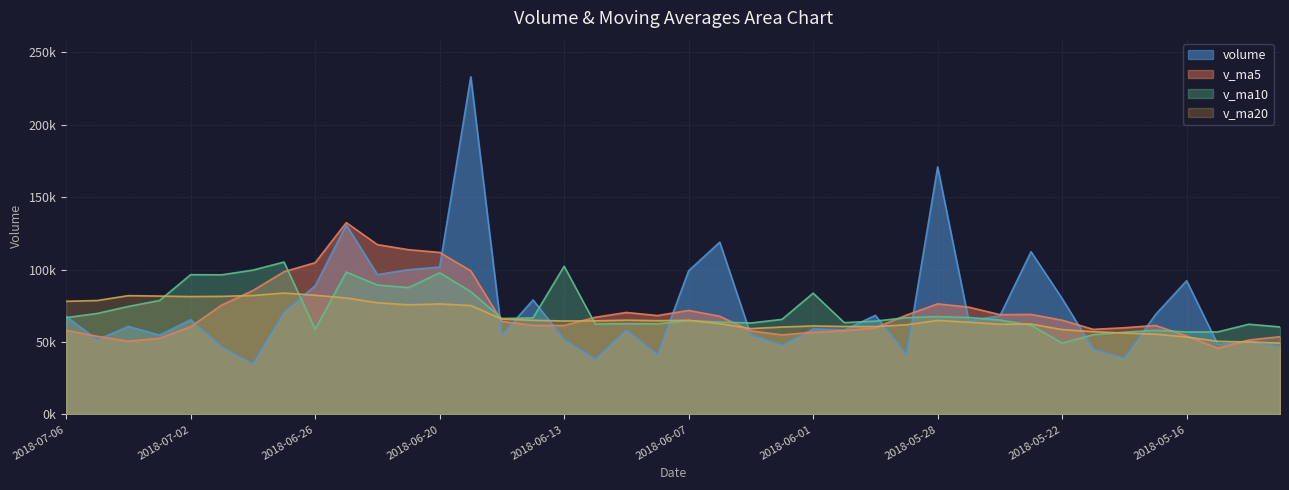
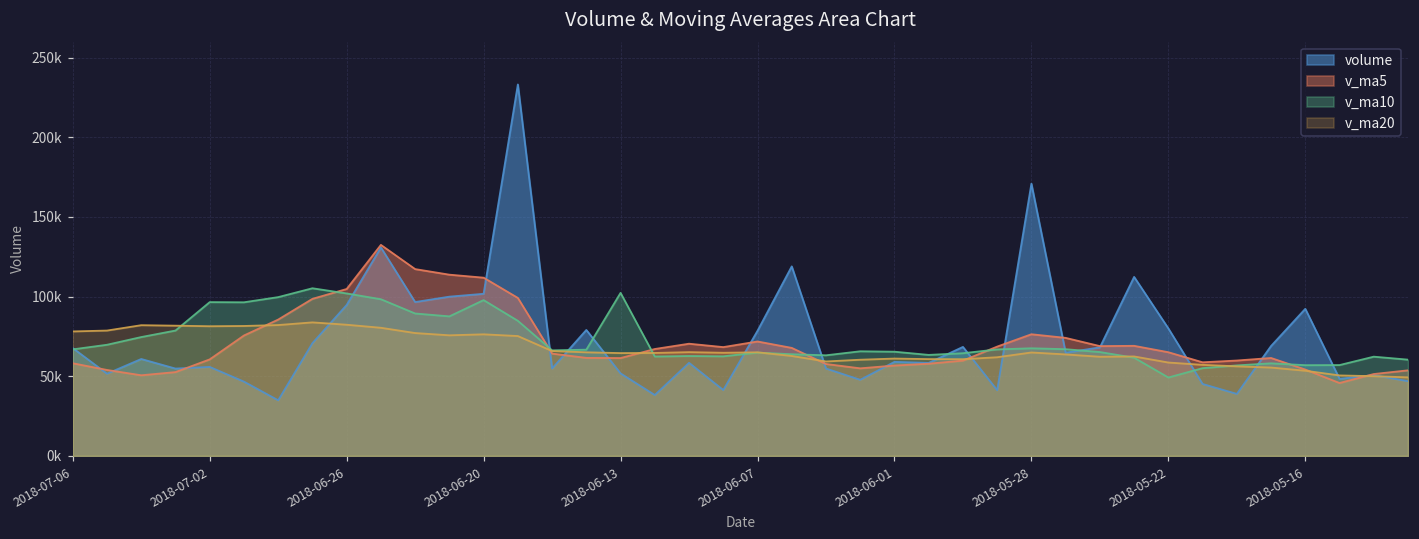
  {
    "volume": {
-     "2018-07-02": 65000,
-     "2018-06-26": 89000,
+     "2018-07-02": 56000,
+     "2018-06-26": 95000,
      "2018-06-20": 102000,
      "2018-06-13": 52000,
-     "2018-06-07": 99000,
+     "2018-06-07": 79000,
      "2018-06-01": 59000,
      "2018-05-28": 171000,
      "2018-05-22": 80000,
      "2018-05-16": 92000
    },
    "v_ma10": {
      "2018-07-02": 97000,
-     "2018-06-26": 59000,
+     "2018-06-26": 102000,
      "2018-06-20": 98000,
      "2018-06-13": 102000,
-     "2018-06-01": 84000,
+     "2018-06-01": 65000,
      "2018-05-28": 68000,
      "2018-05-22": 49000,
      "2018-05-16": 57000
    }
  }
